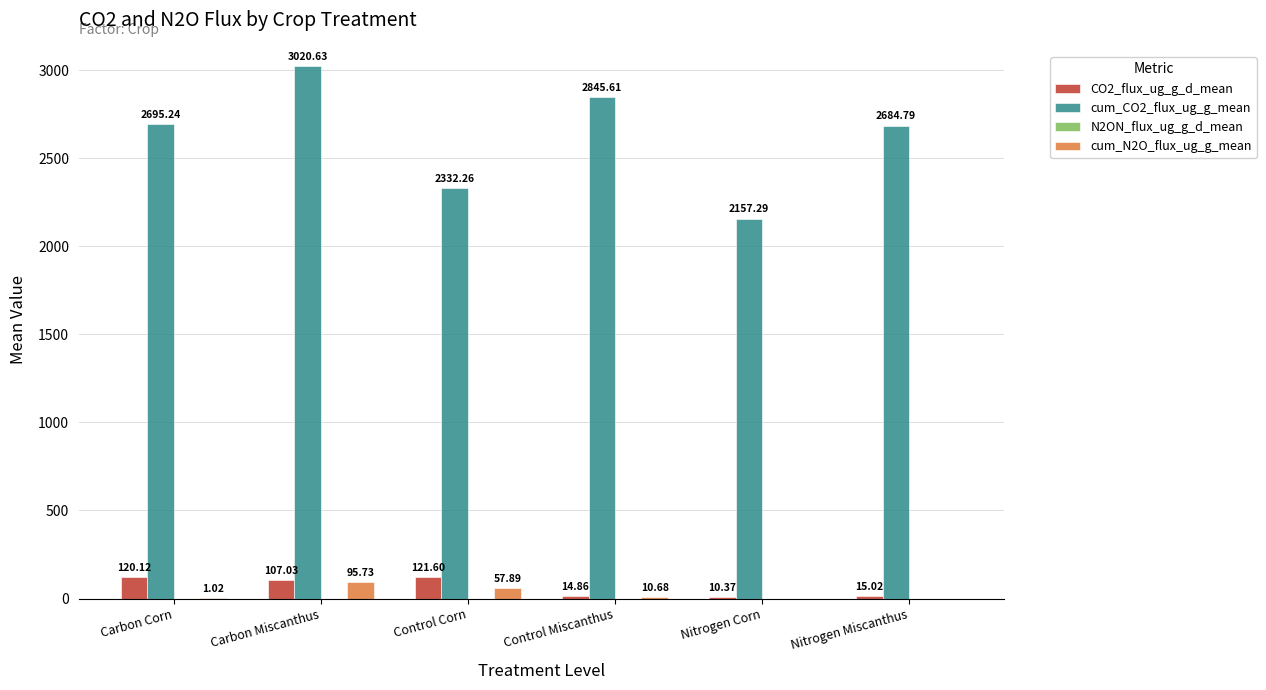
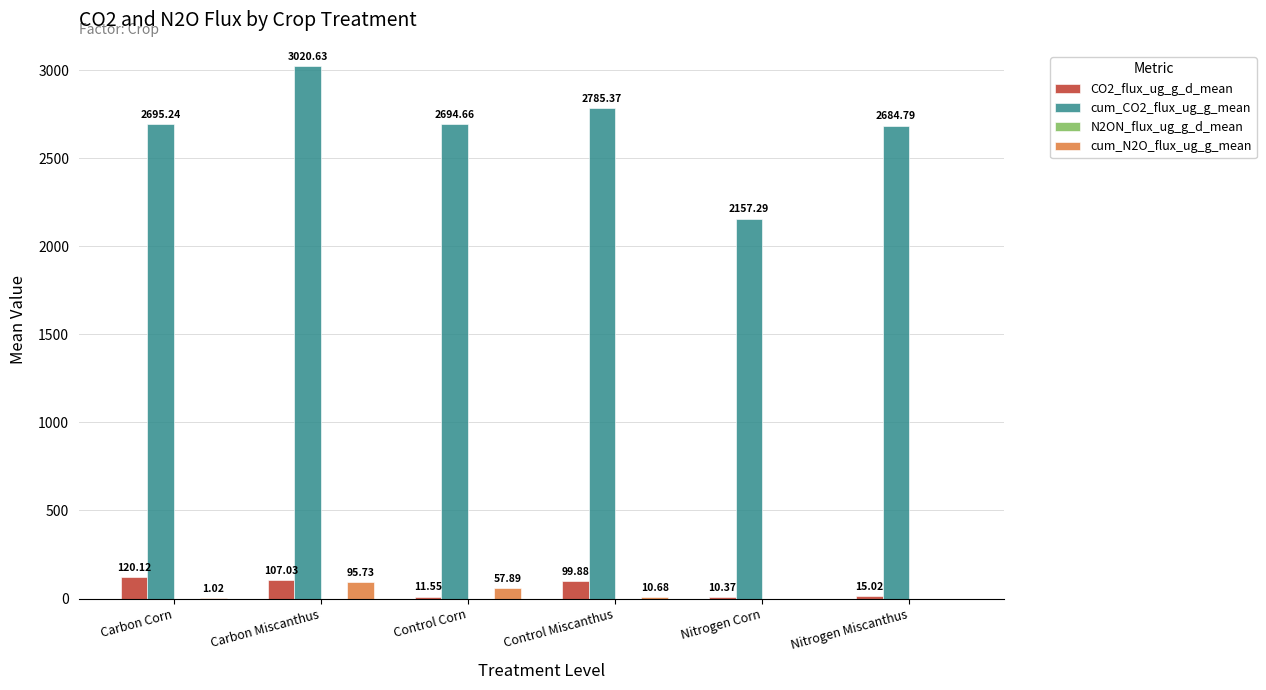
  {
    "CO2_flux_ug_g_d_mean": {
      "Carbon Corn": 120.12,
      "Carbon Miscanthus": 107.03,
-     "Control Corn": 121.60,
-     "Control Miscanthus": 14.86,
+     "Control Corn": 11.55,
+     "Control Miscanthus": 99.88,
      "Nitrogen Corn": 10.37,
      "Nitrogen Miscanthus": 15.02
    },
    "cum_CO2_flux_ug_g_mean": {
      "Carbon Corn": 2695.24,
      "Carbon Miscanthus": 3020.63,
-     "Control Corn": 2332.26,
-     "Control Miscanthus": 2845.61,
+     "Control Corn": 2694.66,
+     "Control Miscanthus": 2785.37,
      "Nitrogen Corn": 2157.29,
      "Nitrogen Miscanthus": 2684.79
    },
    "N2ON_flux_ug_g_d_mean": {
      "Nitrogen Corn": 0,
      "Nitrogen Miscanthus": 0
    },
    "cum_N2O_flux_ug_g_mean": {
      "Carbon Corn": 1.02,
      "Carbon Miscanthus": 95.73,
      "Control Corn": 57.89,
      "Control Miscanthus": 10.68
    }
  }
